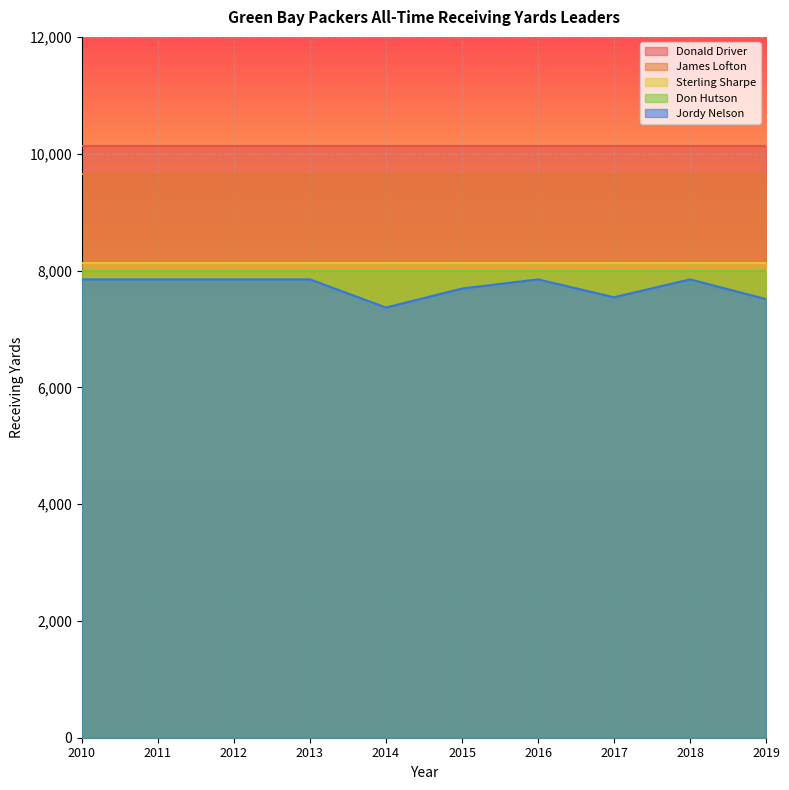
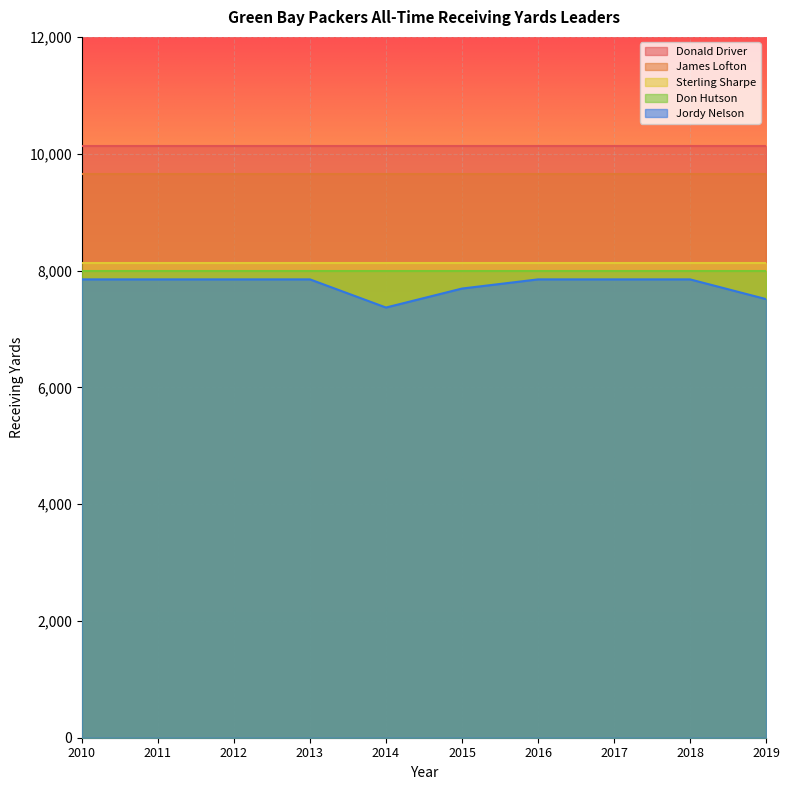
  {
    "Sterling Sharpe": {
      "2010": "8,100",
      "2011": "8,100",
      "2012": "8,100",
      "2013": "8,100",
      "2014": "8,100",
      "2015": "8,100",
      "2016": "8,100",
      "2017": "8,100",
      "2018": "8,100",
      "2019": "8,100"
    },
    "Don Hutson": {
      "2010": "8,000",
      "2011": "8,000",
      "2012": "8,000",
      "2013": "8,000",
      "2014": "8,000",
      "2015": "8,000",
      "2016": "8,000",
      "2017": "8,000",
      "2018": "8,000",
      "2019": "8,000"
    },
    "Jordy Nelson": {
      "2010": "7,800",
      "2011": "7,800",
      "2012": "7,800",
      "2013": "7,800",
      "2014": "7,400",
      "2015": "7,700",
      "2016": "7,800",
-     "2017": "7,500",
+     "2017": "7,800",
      "2018": "7,800",
      "2019": "7,500"
    }
  }
